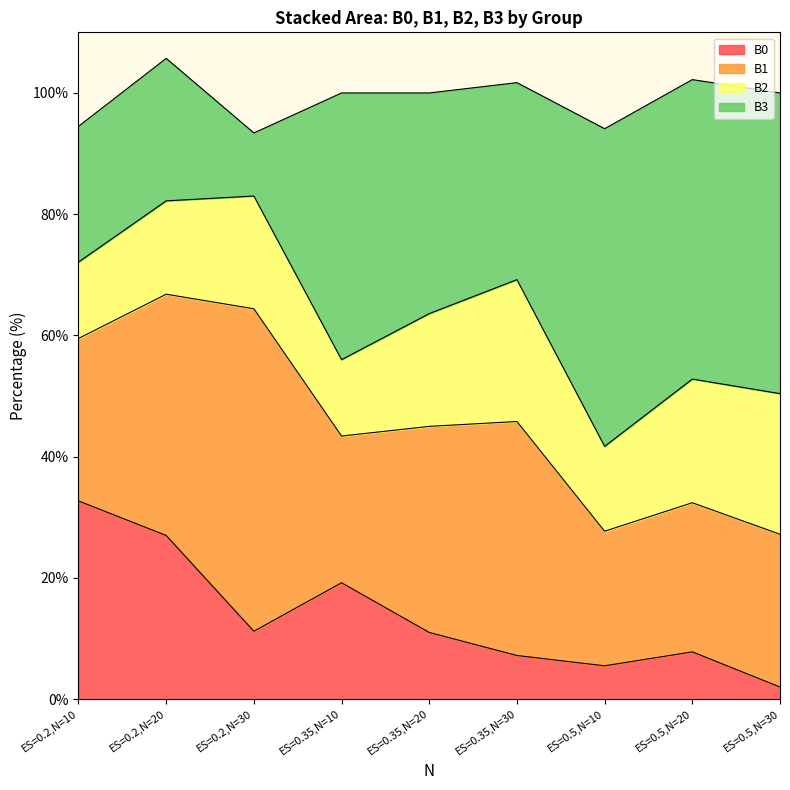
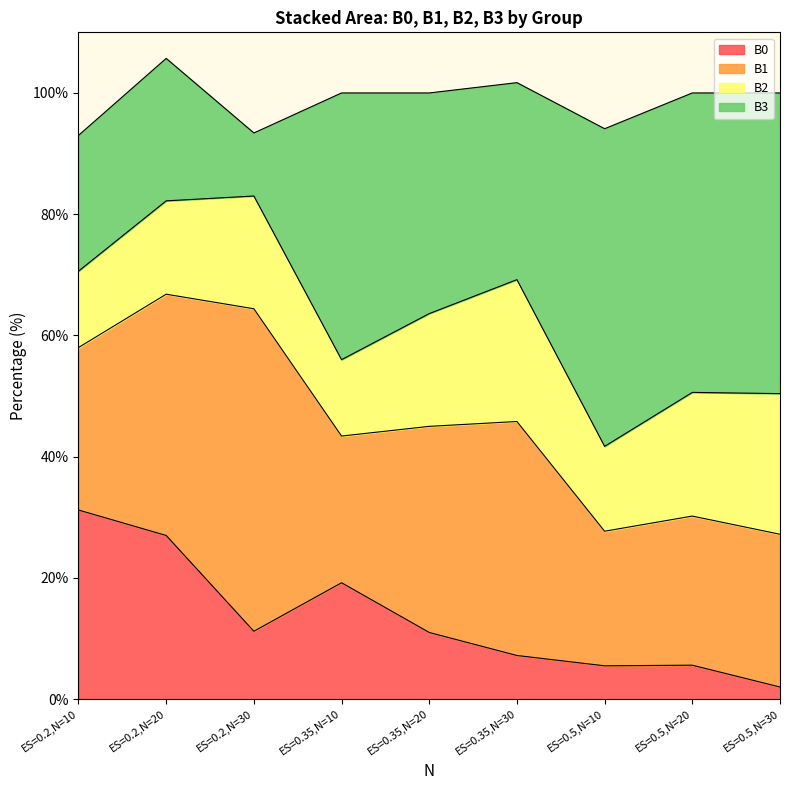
  {
    "B0": {
-     "ES=0.2,N=10": "33%",
+     "ES=0.2,N=10": "31%",
      "ES=0.2,N=20": "27%",
      "ES=0.2,N=30": "11%",
      "ES=0.35,N=10": "19%",
      "ES=0.35,N=20": "11%",
      "ES=0.35,N=30": "7%",
      "ES=0.5,N=10": "6%",
-     "ES=0.5,N=20": "8%",
+     "ES=0.5,N=20": "6%",
      "ES=0.5,N=30": "2%"
    },
    "B1": {
      "ES=0.2,N=10": "27%",
      "ES=0.2,N=20": "40%",
      "ES=0.2,N=30": "53%",
      "ES=0.35,N=10": "24%",
      "ES=0.35,N=20": "34%",
      "ES=0.35,N=30": "39%",
      "ES=0.5,N=10": "22%",
      "ES=0.5,N=20": "25%",
      "ES=0.5,N=30": "25%"
    },
    "B2": {
      "ES=0.2,N=10": "13%",
      "ES=0.2,N=20": "15%",
      "ES=0.2,N=30": "19%",
      "ES=0.35,N=10": "13%",
      "ES=0.35,N=20": "19%",
      "ES=0.35,N=30": "23%",
      "ES=0.5,N=10": "14%",
      "ES=0.5,N=20": "20%",
      "ES=0.5,N=30": "23%"
    },
    "B3": {
      "ES=0.2,N=10": "22%",
      "ES=0.2,N=20": "24%",
      "ES=0.2,N=30": "10%",
      "ES=0.35,N=10": "44%",
      "ES=0.35,N=20": "36%",
      "ES=0.35,N=30": "33%",
      "ES=0.5,N=10": "52%",
      "ES=0.5,N=20": "49%",
      "ES=0.5,N=30": "50%"
    }
  }
